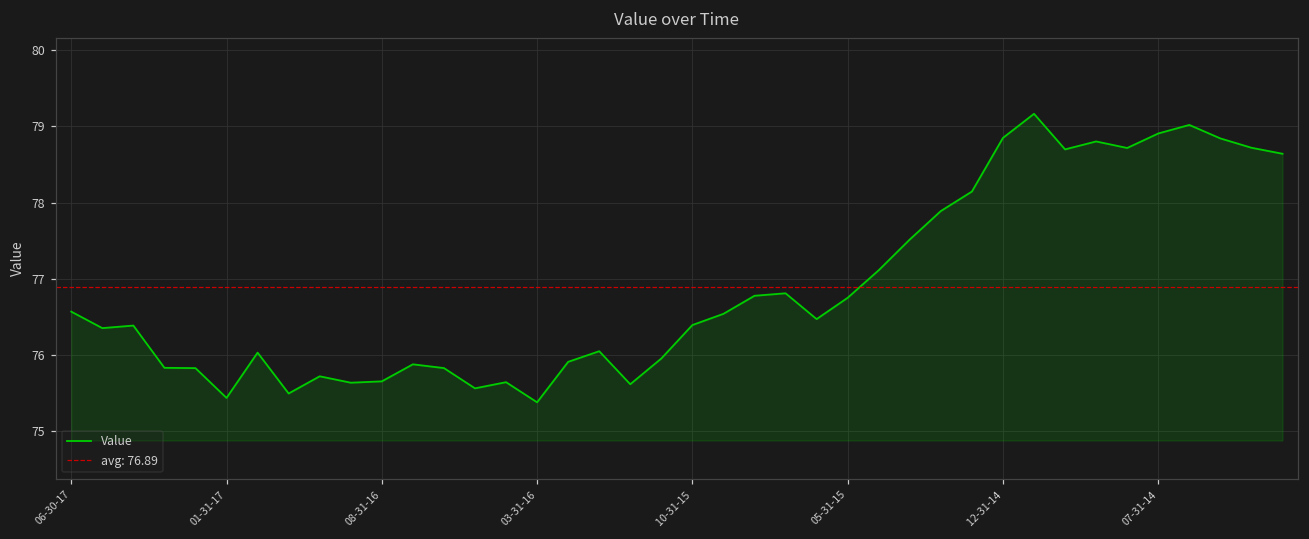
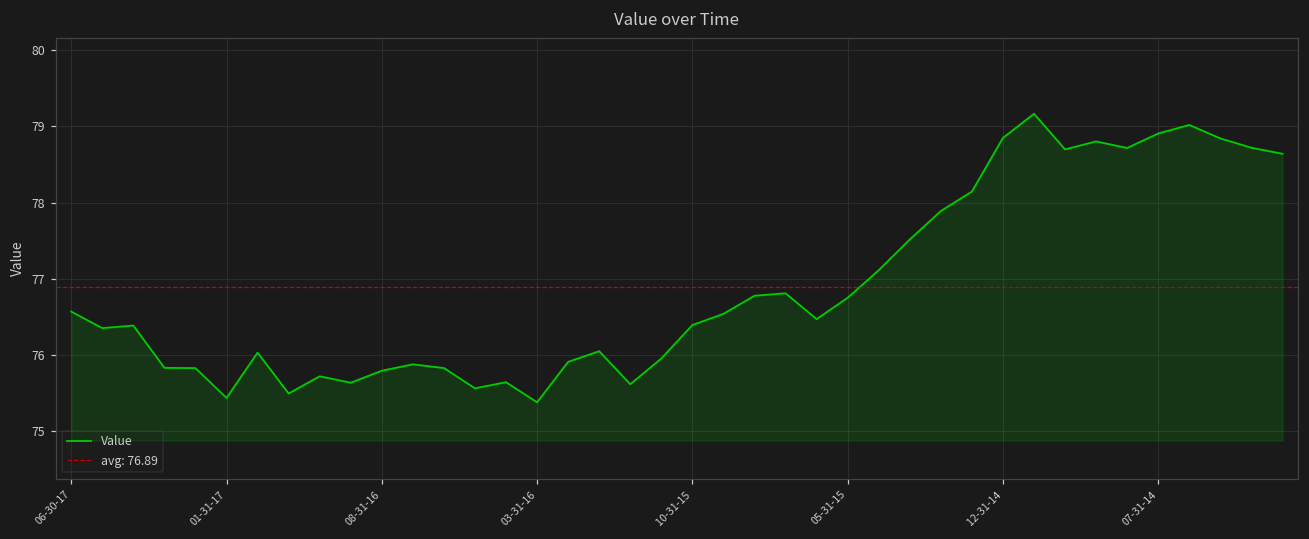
  {
    "06-30-17": 76.6,
    "01-31-17": 75.4,
-   "08-31-16": 75.7,
+   "08-31-16": 75.8,
    "03-31-16": 75.4,
    "10-31-15": 76.4,
    "05-31-15": 76.8,
    "12-31-14": 78.8,
    "07-31-14": 78.9
  }
